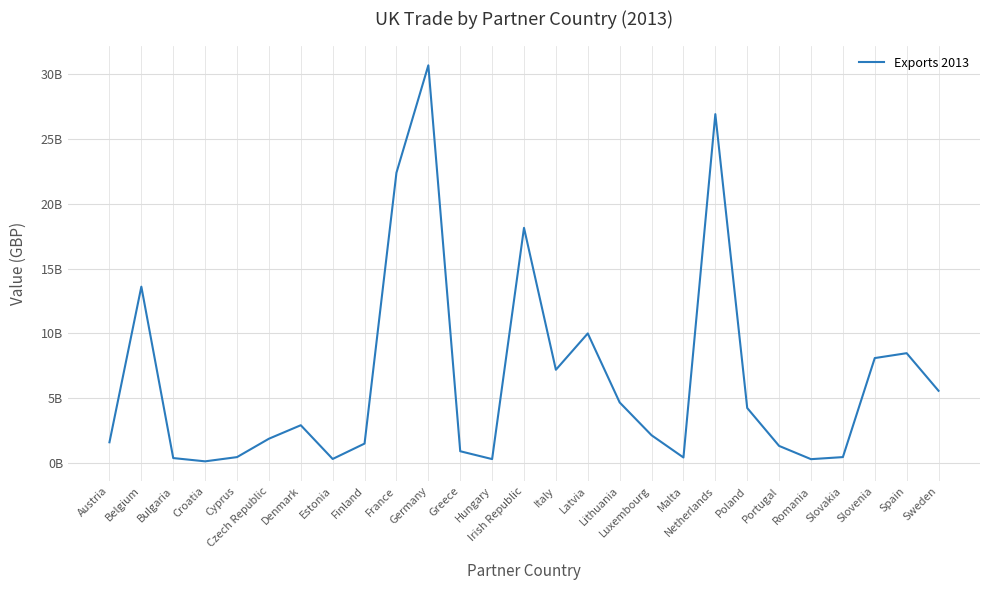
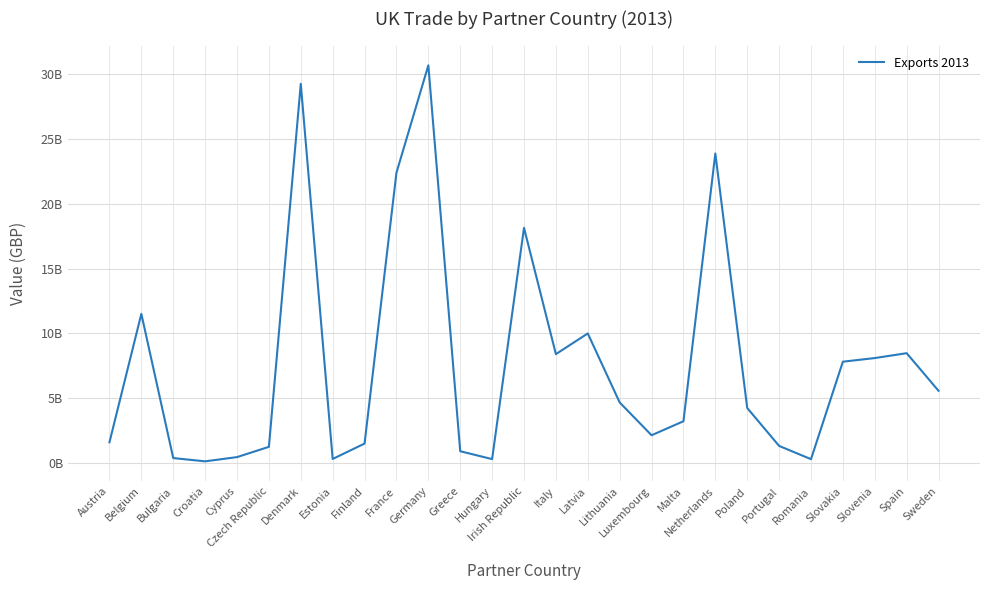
  {
    "Austria": 1600000000,
-   "Belgium": 13600000000,
+   "Belgium": 11500000000,
    "Bulgaria": 400000000,
    "Croatia": 100000000,
    "Cyprus": 500000000,
-   "Czech Republic": 1900000000,
-   "Denmark": 2900000000,
+   "Czech Republic": 1300000000,
+   "Denmark": 29200000000,
    "Estonia": 300000000,
    "Finland": 1500000000,
    "France": 22400000000,
    "Germany": 30700000000,
    "Greece": 900000000,
    "Hungary": 300000000,
    "Irish Republic": 18100000000,
-   "Italy": 7200000000,
+   "Italy": 8400000000,
    "Latvia": 10000000000,
    "Lithuania": 4700000000,
    "Luxembourg": 2100000000,
-   "Malta": 400000000,
-   "Netherlands": 26900000000,
+   "Malta": 3200000000,
+   "Netherlands": 23900000000,
    "Poland": 4300000000,
    "Portugal": 1300000000,
    "Romania": 300000000,
-   "Slovakia": 500000000,
+   "Slovakia": 7800000000,
    "Slovenia": 8100000000,
    "Spain": 8500000000,
    "Sweden": 5600000000
  }
